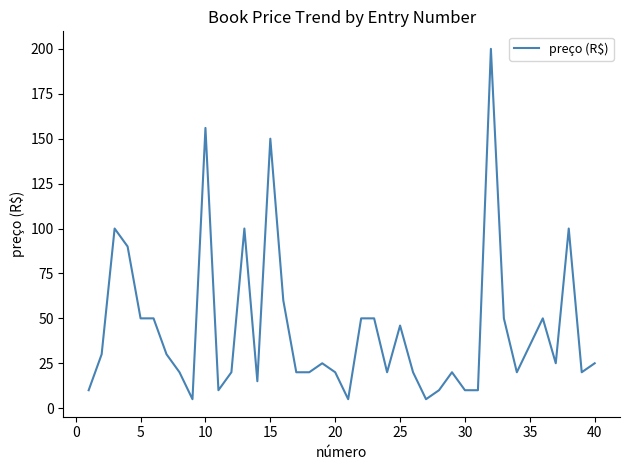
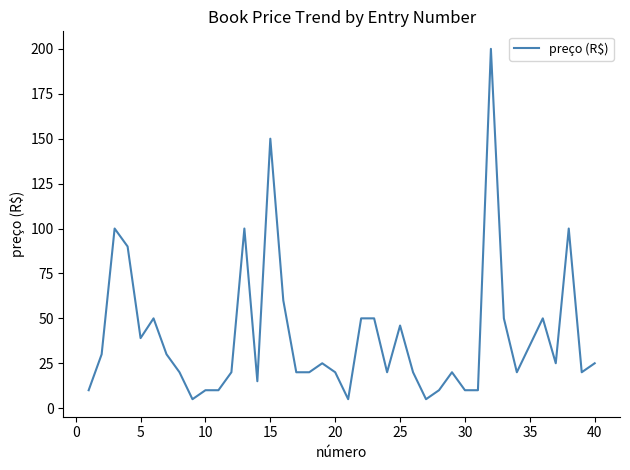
  {
-   "5": 50,
-   "10": 156,
+   "5": 39,
+   "10": 10,
    "15": 150,
    "20": 20,
    "25": 46,
    "30": 10,
    "35": 35,
    "40": 25
  }
